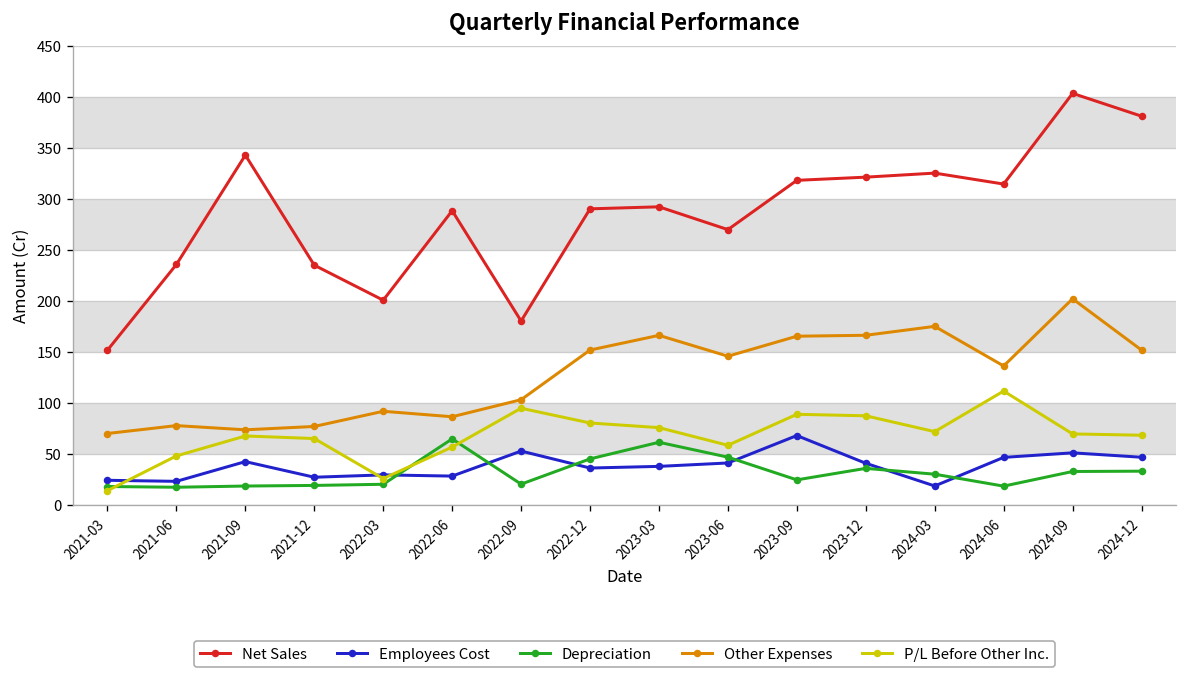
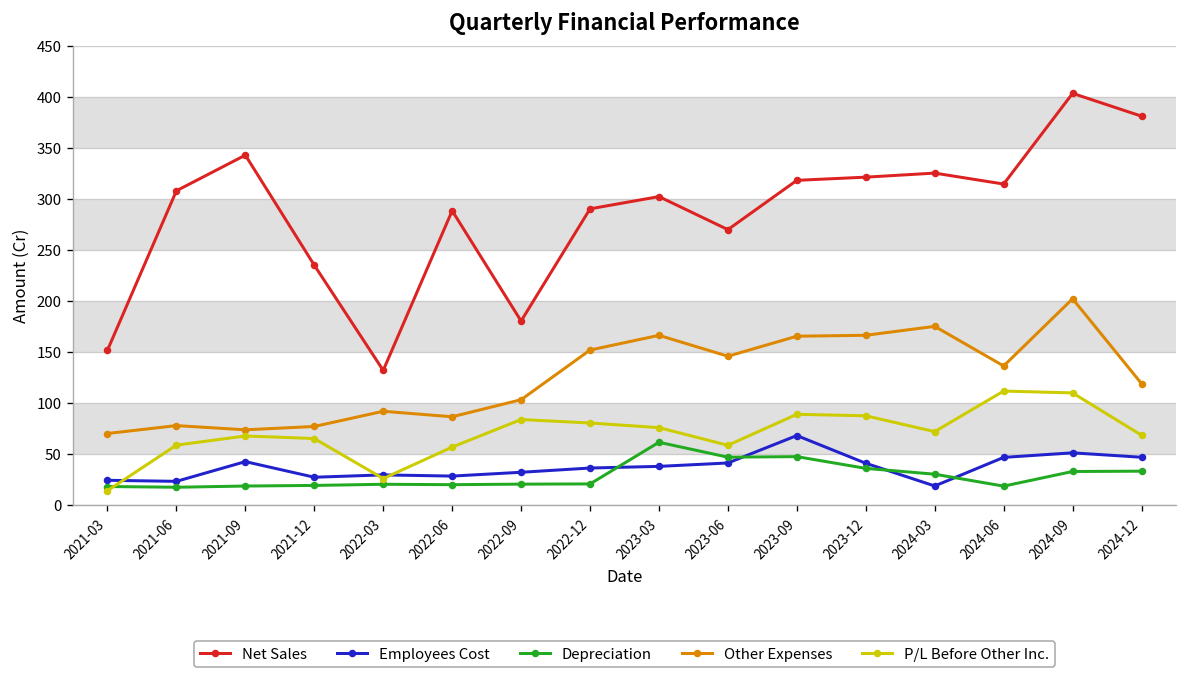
  {
    "Net Sales": {
      "2021-03": 150,
-     "2021-06": 240,
+     "2021-06": 310,
      "2021-09": 340,
      "2021-12": 240,
-     "2022-03": 200,
+     "2022-03": 130,
      "2022-06": 290,
      "2022-09": 180,
      "2022-12": 290,
-     "2023-03": 290,
+     "2023-03": 300,
      "2023-06": 270,
      "2023-09": 320,
      "2023-12": 320,
      "2024-03": 330,
      "2024-06": 320,
      "2024-09": 400,
      "2024-12": 380
    },
    "Employees Cost": {
      "2021-03": 20,
      "2021-06": 20,
      "2021-09": 40,
      "2021-12": 30,
      "2022-03": 30,
      "2022-06": 30,
-     "2022-09": 50,
+     "2022-09": 30,
      "2022-12": 40,
      "2023-03": 40,
      "2023-06": 40,
      "2023-09": 70,
      "2023-12": 40,
      "2024-03": 20,
      "2024-06": 50,
      "2024-09": 50,
      "2024-12": 50
    },
    "Depreciation": {
      "2021-03": 20,
      "2021-06": 20,
      "2021-09": 20,
      "2021-12": 20,
      "2022-03": 20,
-     "2022-06": 70,
+     "2022-06": 20,
      "2022-09": 20,
-     "2022-12": 50,
+     "2022-12": 20,
      "2023-03": 60,
      "2023-06": 50,
-     "2023-09": 30,
+     "2023-09": 50,
      "2023-12": 40,
      "2024-03": 30,
      "2024-06": 20,
      "2024-09": 30,
      "2024-12": 30
    },
    "Other Expenses": {
      "2021-03": 70,
      "2021-06": 80,
      "2021-09": 70,
      "2021-12": 80,
      "2022-03": 90,
      "2022-06": 90,
      "2022-09": 100,
      "2022-12": 150,
      "2023-03": 170,
      "2023-06": 150,
      "2023-09": 170,
      "2023-12": 170,
      "2024-03": 180,
      "2024-06": 140,
      "2024-09": 200,
-     "2024-12": 150
+     "2024-12": 120
    },
    "P/L Before Other Inc.": {
      "2021-03": 10,
-     "2021-06": 50,
+     "2021-06": 60,
      "2021-09": 70,
      "2021-12": 70,
      "2022-03": 30,
      "2022-06": 60,
-     "2022-09": 100,
+     "2022-09": 80,
      "2022-12": 80,
      "2023-03": 80,
      "2023-06": 60,
      "2023-09": 90,
      "2023-12": 90,
      "2024-03": 70,
      "2024-06": 110,
-     "2024-09": 70,
+     "2024-09": 110,
      "2024-12": 70
    }
  }
